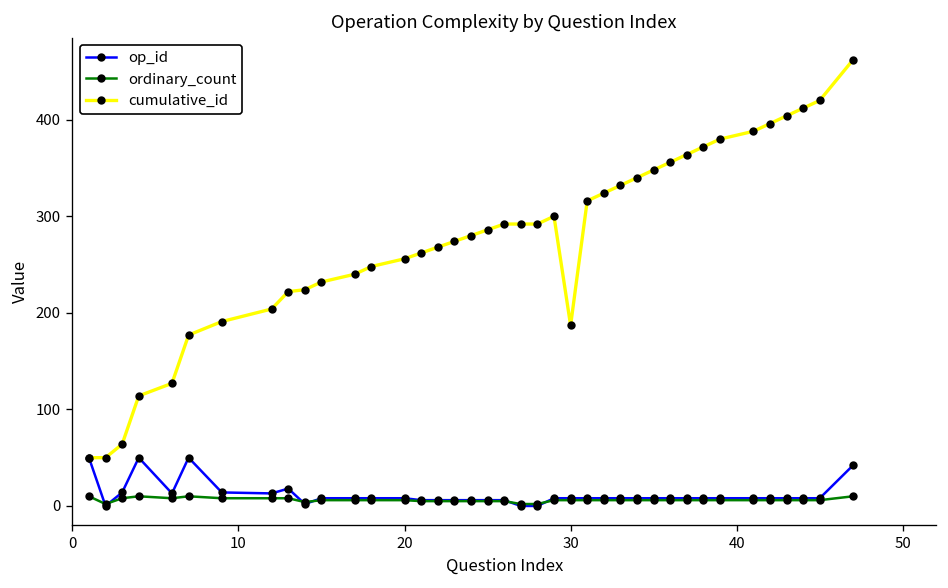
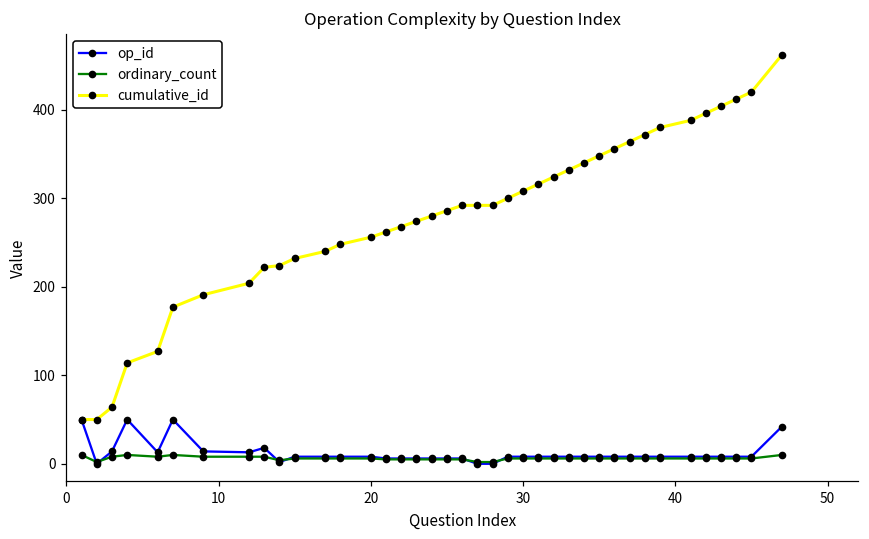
  {
    "cumulative_id": {
      "20": 260,
-     "30": 190
+     "30": 310
    }
  }
